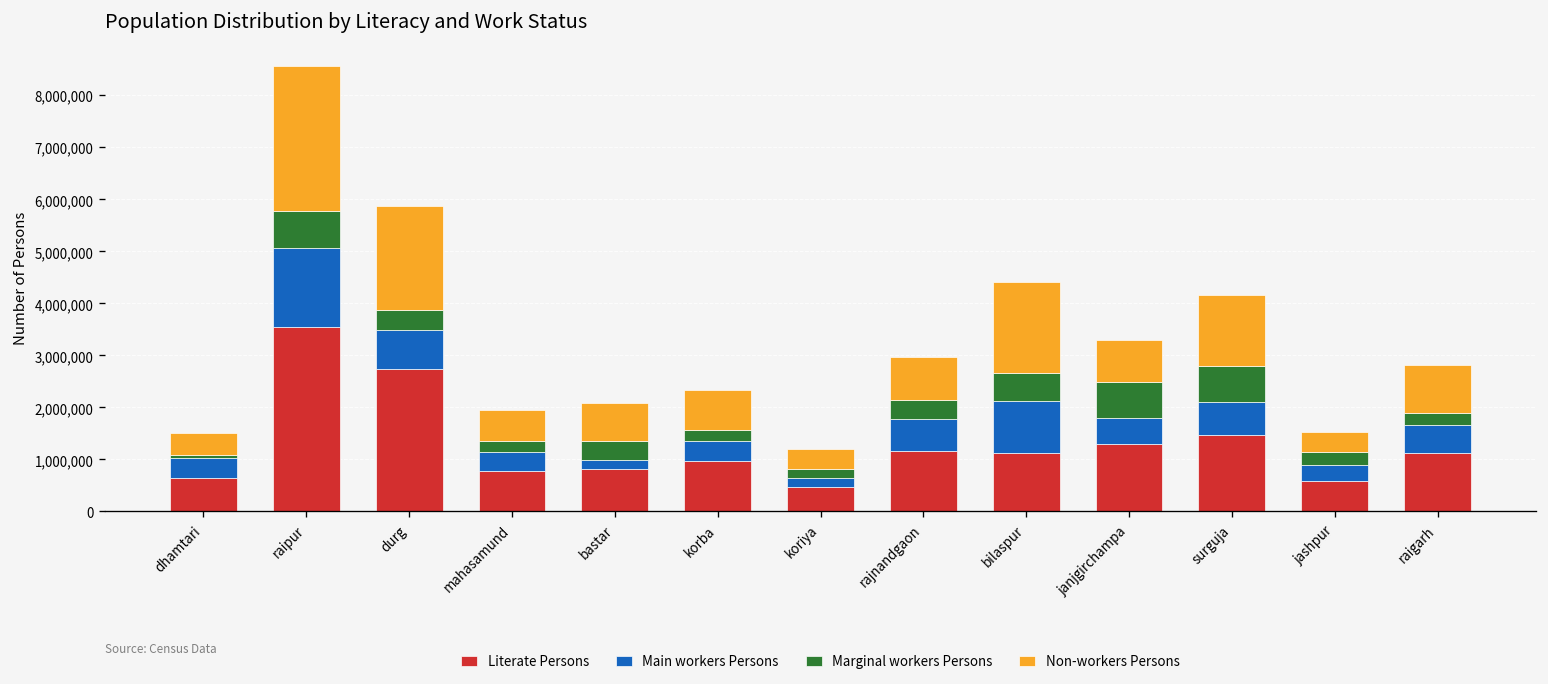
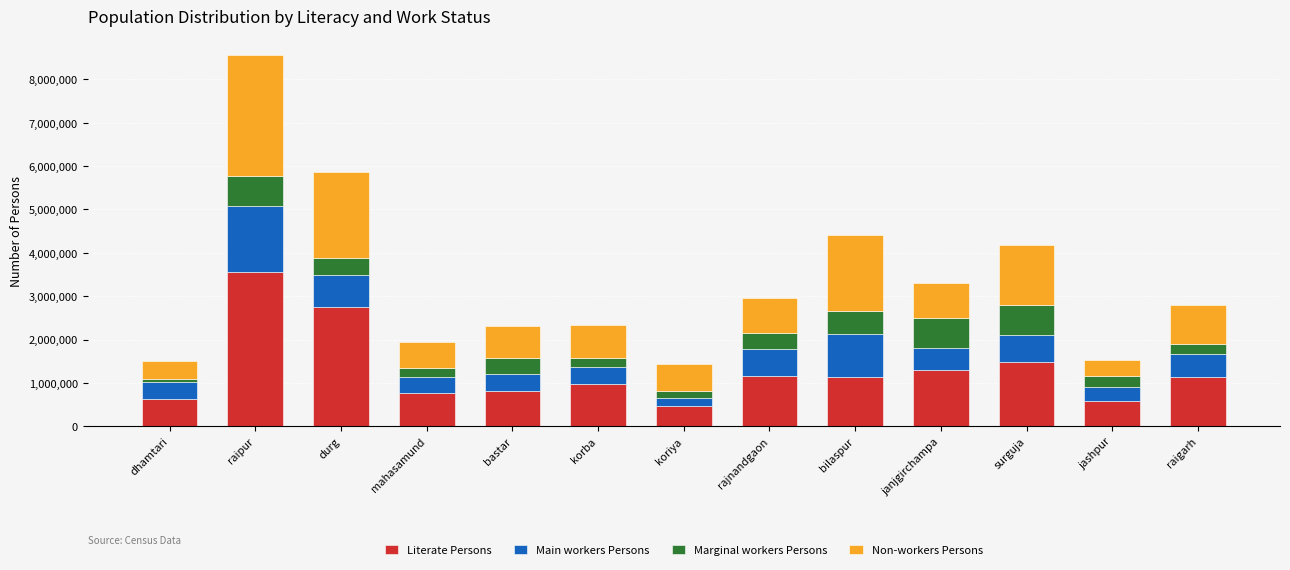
  {
    "Literate Persons": {
      "dhamtari": "600,000",
      "raipur": "3,500,000",
      "durg": "2,700,000",
      "mahasamund": "800,000",
      "bastar": "800,000",
      "korba": "1,000,000",
      "koriya": "500,000",
      "rajnandgaon": "1,200,000",
      "bilaspur": "1,100,000",
      "janjgirchampa": "1,300,000",
      "surguja": "1,500,000",
      "jashpur": "600,000",
      "raigarh": "1,100,000"
    },
    "Main workers Persons": {
      "dhamtari": "400,000",
      "raipur": "1,500,000",
      "durg": "800,000",
      "mahasamund": "400,000",
-     "bastar": "200,000",
+     "bastar": "400,000",
      "korba": "400,000",
      "koriya": "200,000",
      "rajnandgaon": "600,000",
      "bilaspur": "1,000,000",
      "janjgirchampa": "500,000",
      "surguja": "600,000",
      "jashpur": "300,000",
      "raigarh": "500,000"
    },
    "Marginal workers Persons": {
      "raipur": "700,000",
      "durg": "400,000",
      "mahasamund": "200,000",
      "bastar": "400,000",
      "korba": "200,000",
      "koriya": "200,000",
      "rajnandgaon": "400,000",
      "bilaspur": "500,000",
      "janjgirchampa": "700,000",
      "surguja": "700,000",
      "jashpur": "300,000",
      "raigarh": "200,000"
    },
    "Non-workers Persons": {
      "dhamtari": "400,000",
      "raipur": "2,800,000",
      "durg": "2,000,000",
      "mahasamund": "600,000",
      "bastar": "700,000",
      "korba": "800,000",
-     "koriya": "400,000",
+     "koriya": "600,000",
      "rajnandgaon": "800,000",
      "bilaspur": "1,700,000",
      "janjgirchampa": "800,000",
      "surguja": "1,400,000",
      "jashpur": "400,000",
      "raigarh": "900,000"
    }
  }
